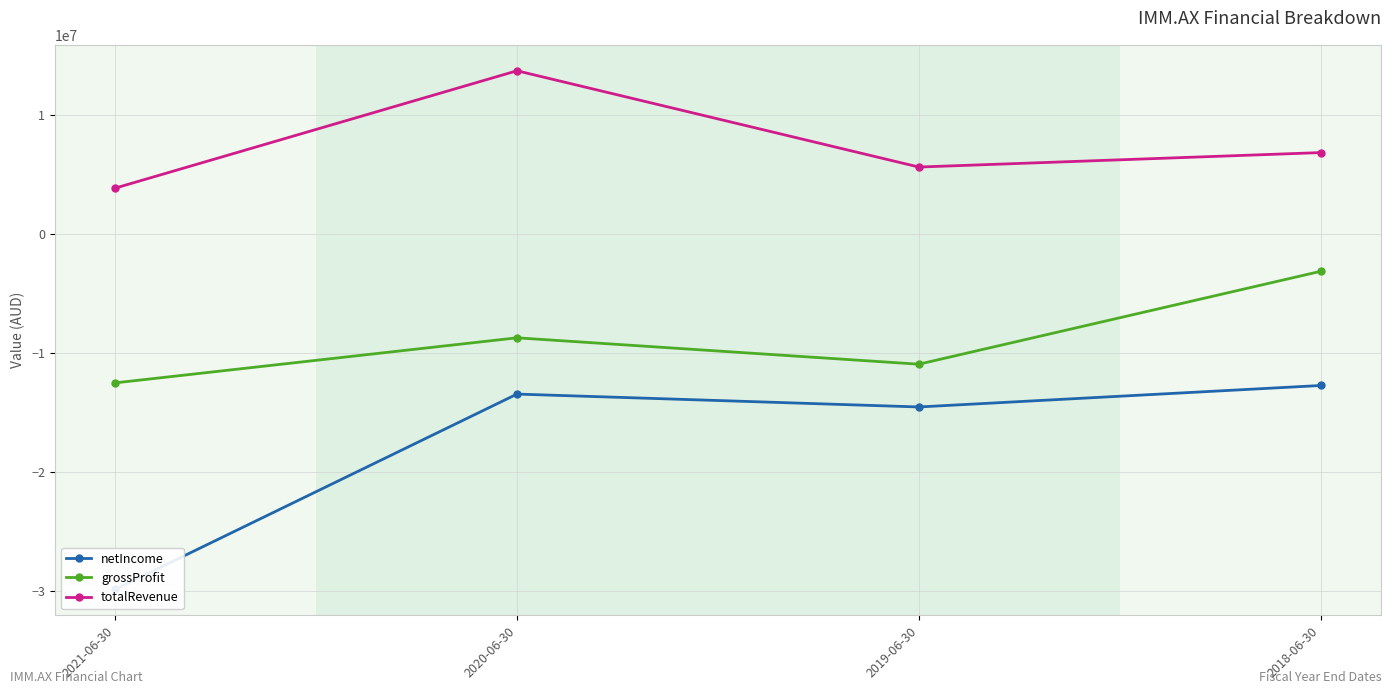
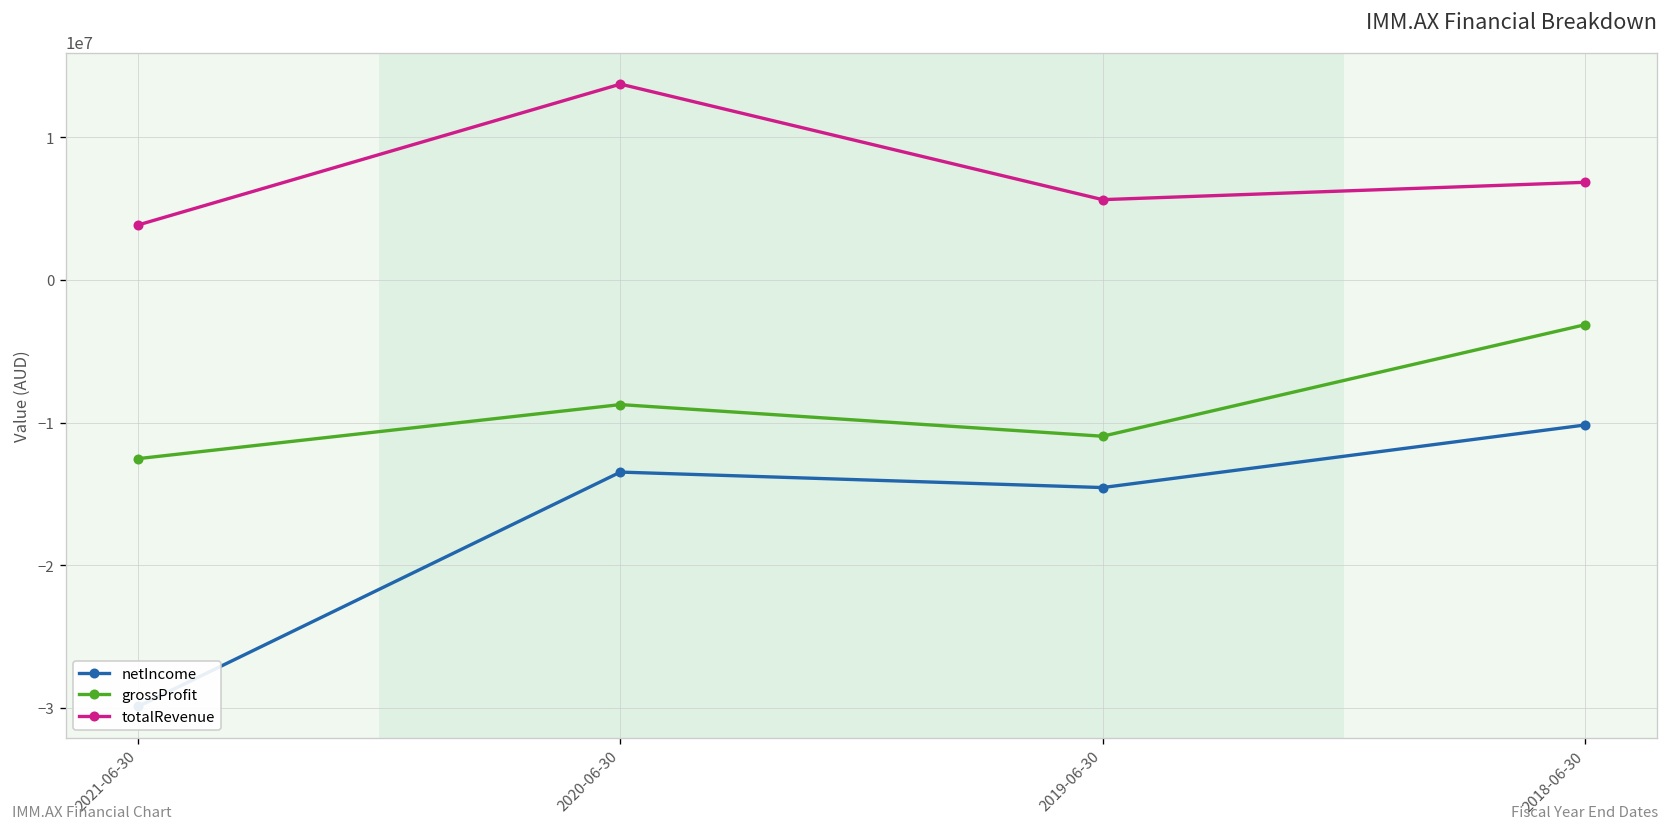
  {
    "netIncome": {
      "2020-06-30": -13500000,
      "2019-06-30": -14600000,
-     "2018-06-30": -12700000
+     "2018-06-30": -10200000
    },
    "grossProfit": {
      "2021-06-30": -12500000,
      "2020-06-30": -8700000,
      "2019-06-30": -11000000,
      "2018-06-30": -3100000
    },
    "totalRevenue": {
      "2021-06-30": 3900000,
      "2020-06-30": 13700000,
      "2019-06-30": 5600000,
      "2018-06-30": 6900000
    }
  }
